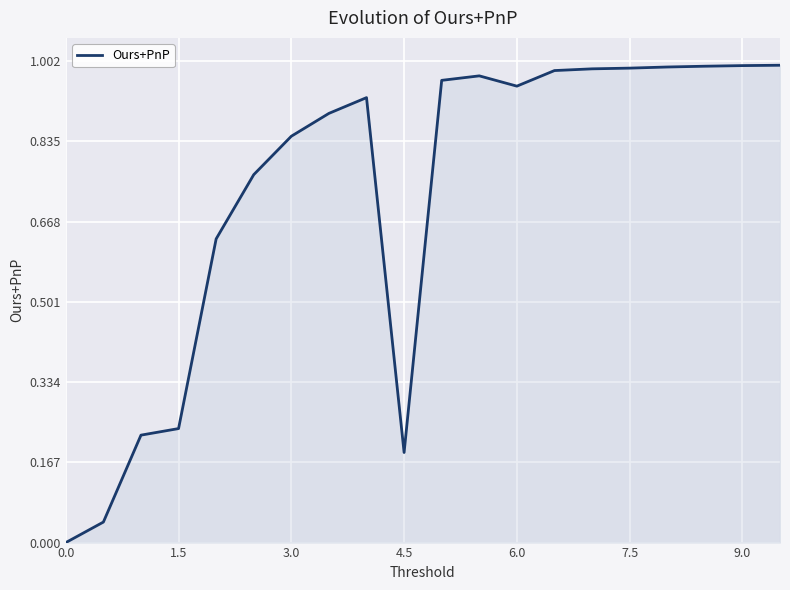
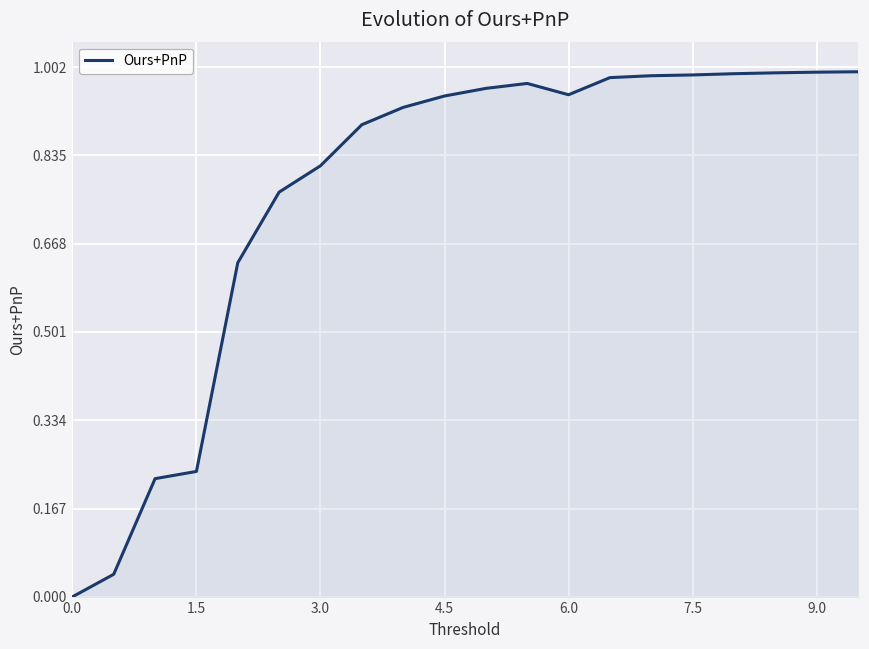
  {
    "0.0": 0.00,
    "1.5": 0.24,
-   "3.0": 0.85,
-   "4.5": 0.19,
+   "3.0": 0.82,
+   "4.5": 0.95,
    "6.0": 0.95,
    "7.5": 0.99,
    "9.0": 0.99
  }
